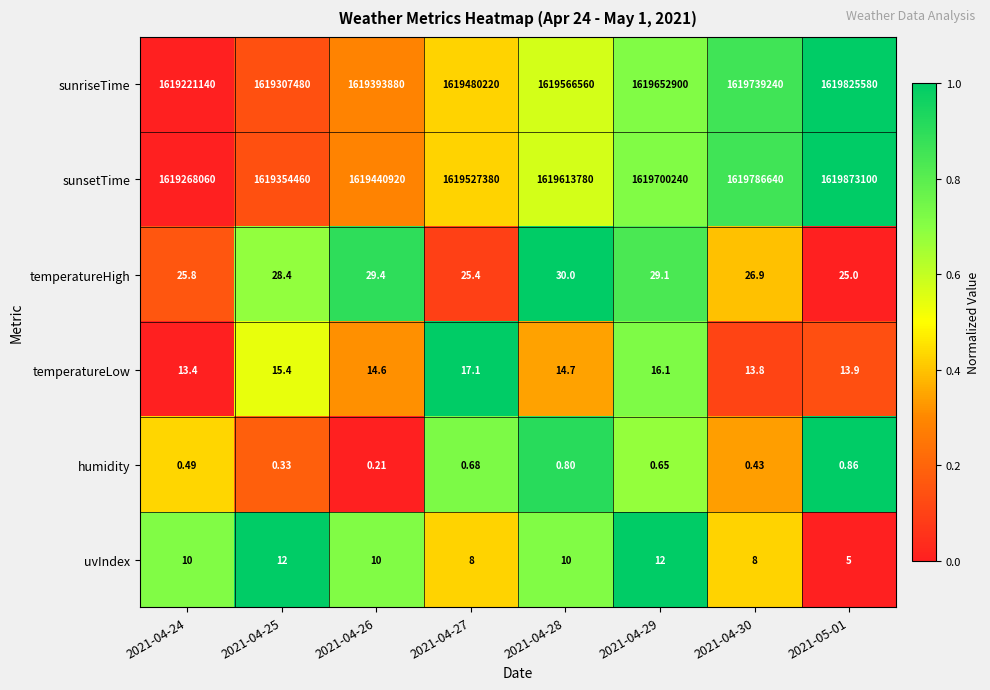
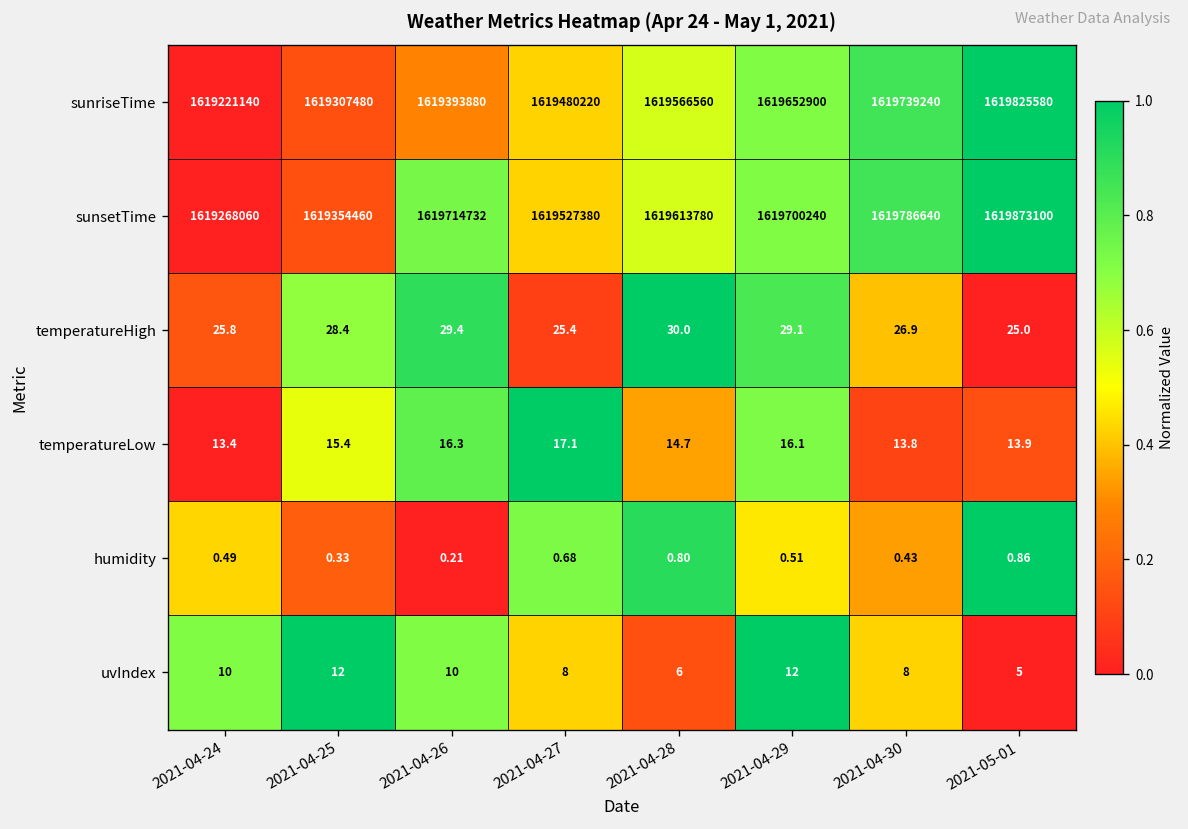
  {
    "sunriseTime": {
      "2021-04-24": 1619221140,
      "2021-04-25": 1619307480,
      "2021-04-26": 1619393880,
      "2021-04-27": 1619480220,
      "2021-04-28": 1619566560,
      "2021-04-29": 1619652900,
      "2021-04-30": 1619739240,
      "2021-05-01": 1619825580
    },
    "sunsetTime": {
      "2021-04-24": 1619268060,
      "2021-04-25": 1619354460,
-     "2021-04-26": 1619440920,
+     "2021-04-26": 1619714732,
      "2021-04-27": 1619527380,
      "2021-04-28": 1619613780,
      "2021-04-29": 1619700240,
      "2021-04-30": 1619786640,
      "2021-05-01": 1619873100
    },
    "temperatureHigh": {
      "2021-04-24": 25.8,
      "2021-04-25": 28.4,
      "2021-04-26": 29.4,
      "2021-04-27": 25.4,
      "2021-04-28": 30.0,
      "2021-04-29": 29.1,
      "2021-04-30": 26.9,
      "2021-05-01": 25.0
    },
    "temperatureLow": {
      "2021-04-24": 13.4,
      "2021-04-25": 15.4,
-     "2021-04-26": 14.6,
+     "2021-04-26": 16.3,
      "2021-04-27": 17.1,
      "2021-04-28": 14.7,
      "2021-04-29": 16.1,
      "2021-04-30": 13.8,
      "2021-05-01": 13.9
    },
    "humidity": {
      "2021-04-24": 0.49,
      "2021-04-25": 0.33,
      "2021-04-26": 0.21,
      "2021-04-27": 0.68,
      "2021-04-28": 0.80,
-     "2021-04-29": 0.65,
+     "2021-04-29": 0.51,
      "2021-04-30": 0.43,
      "2021-05-01": 0.86
    },
    "uvIndex": {
      "2021-04-24": 10,
      "2021-04-25": 12,
      "2021-04-26": 10,
      "2021-04-27": 8,
-     "2021-04-28": 10,
+     "2021-04-28": 6,
      "2021-04-29": 12,
      "2021-04-30": 8,
      "2021-05-01": 5
    }
  }
